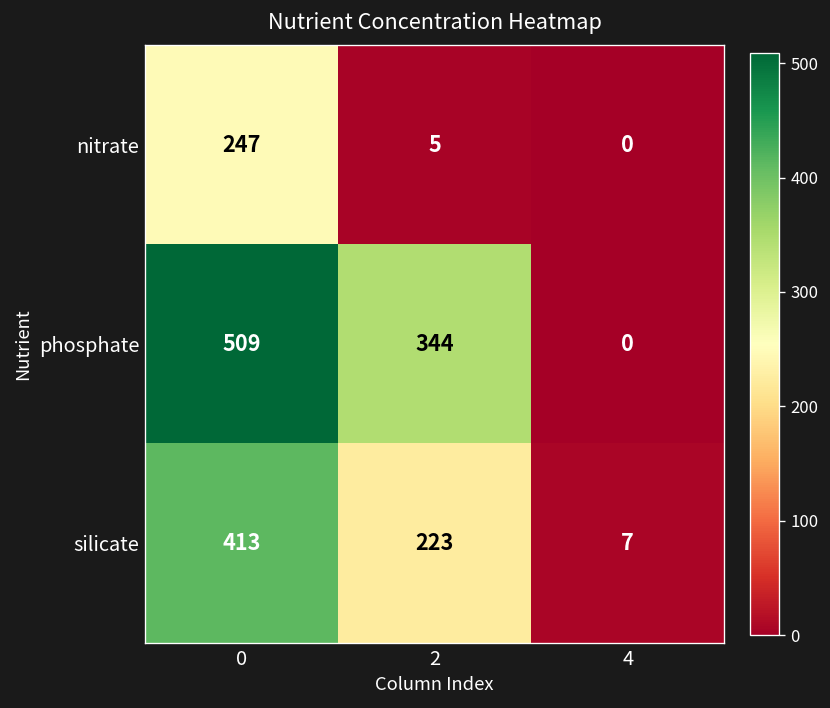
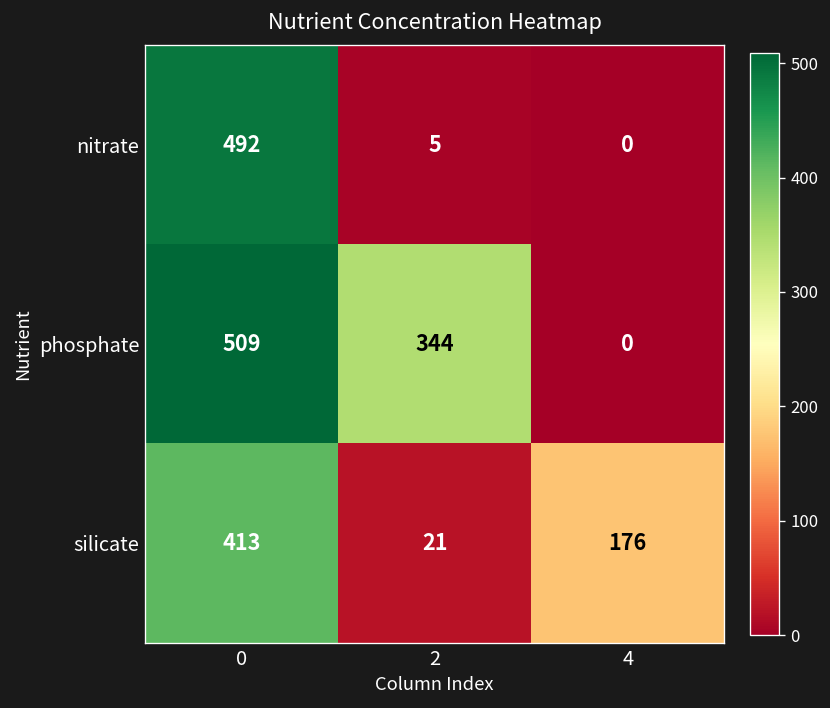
  {
    "nitrate": {
-     "0": 247,
+     "0": 492,
      "2": 5,
      "4": 0
    },
    "phosphate": {
      "0": 509,
      "2": 344,
      "4": 0
    },
    "silicate": {
      "0": 413,
-     "2": 223,
-     "4": 7
+     "2": 21,
+     "4": 176
    }
  }
